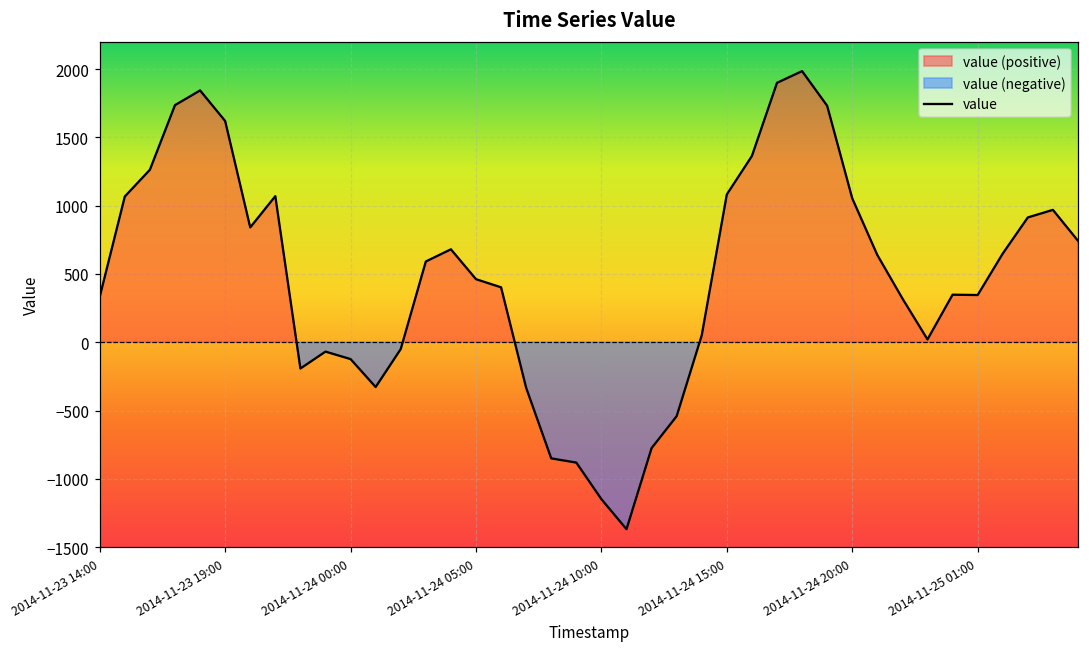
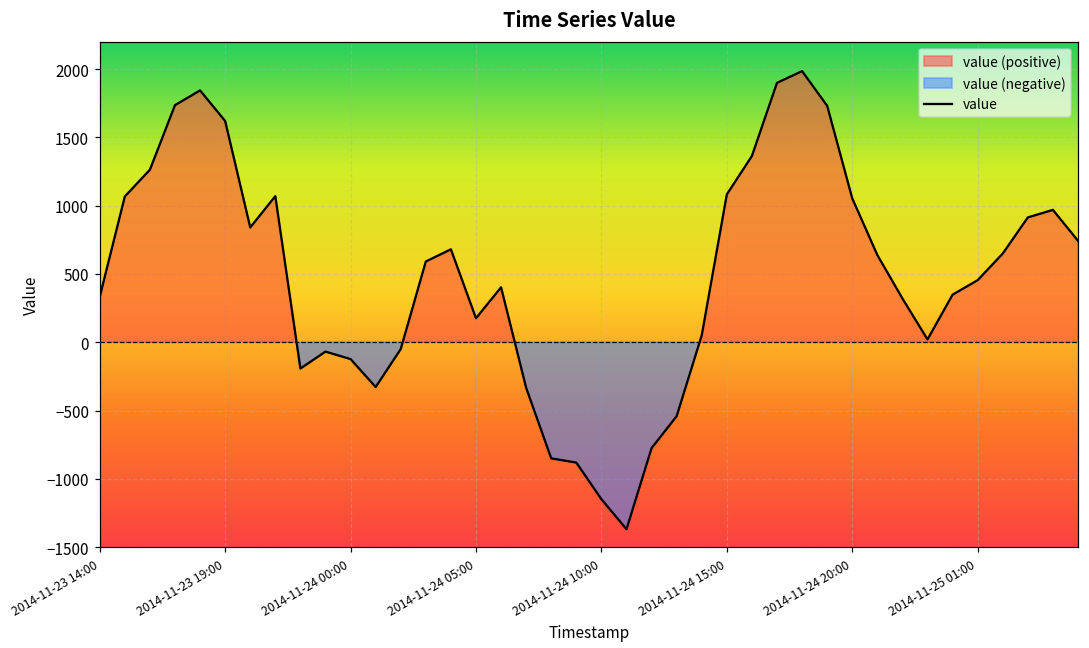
  {
    "2014-11-23 14:00": 330,
    "2014-11-23 19:00": 1620,
    "2014-11-24 00:00": -120,
-   "2014-11-24 05:00": 460,
+   "2014-11-24 05:00": 180,
    "2014-11-24 10:00": -1150,
    "2014-11-24 15:00": 1080,
    "2014-11-24 20:00": 1050,
-   "2014-11-25 01:00": 350
+   "2014-11-25 01:00": 450
  }
